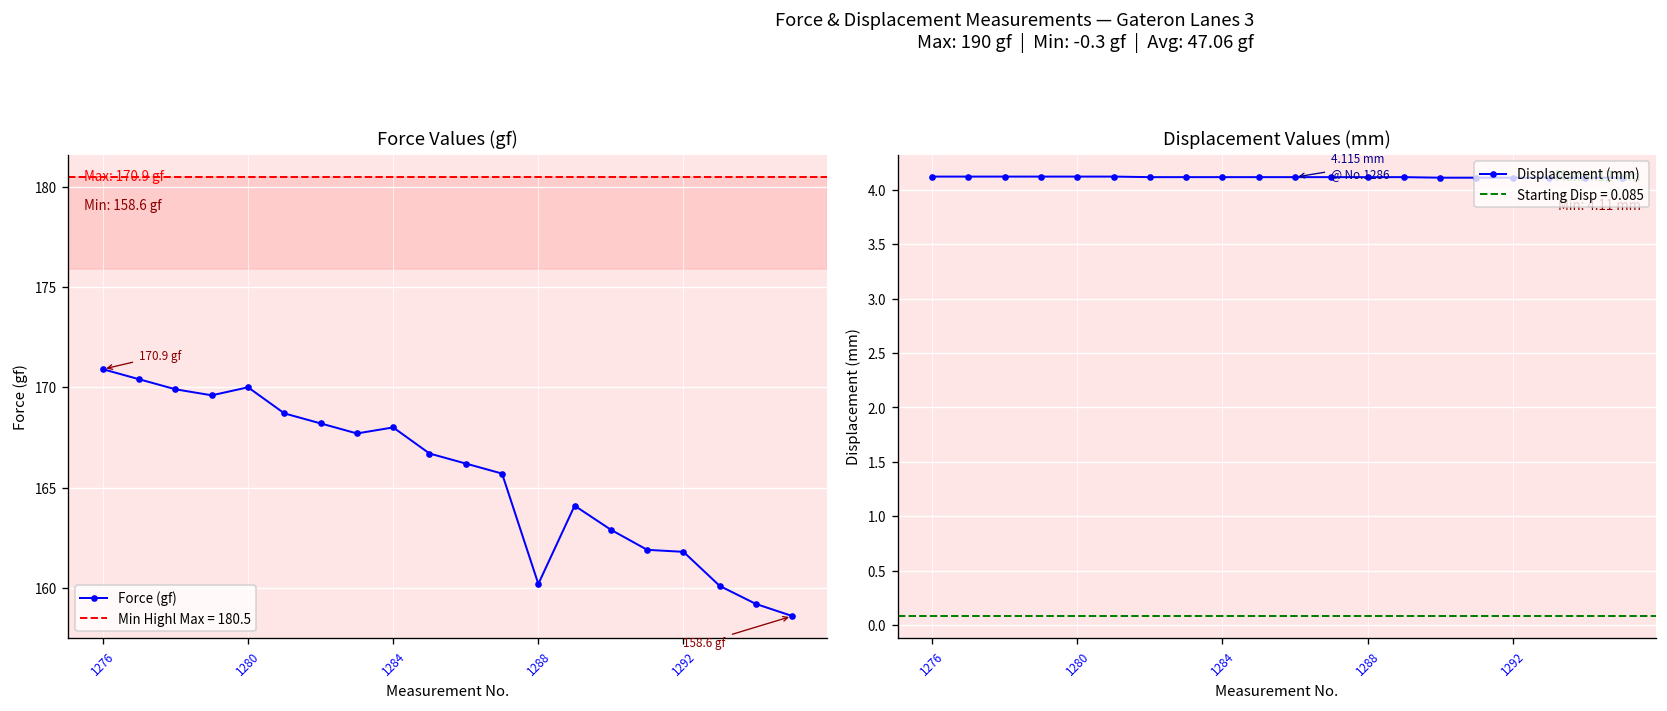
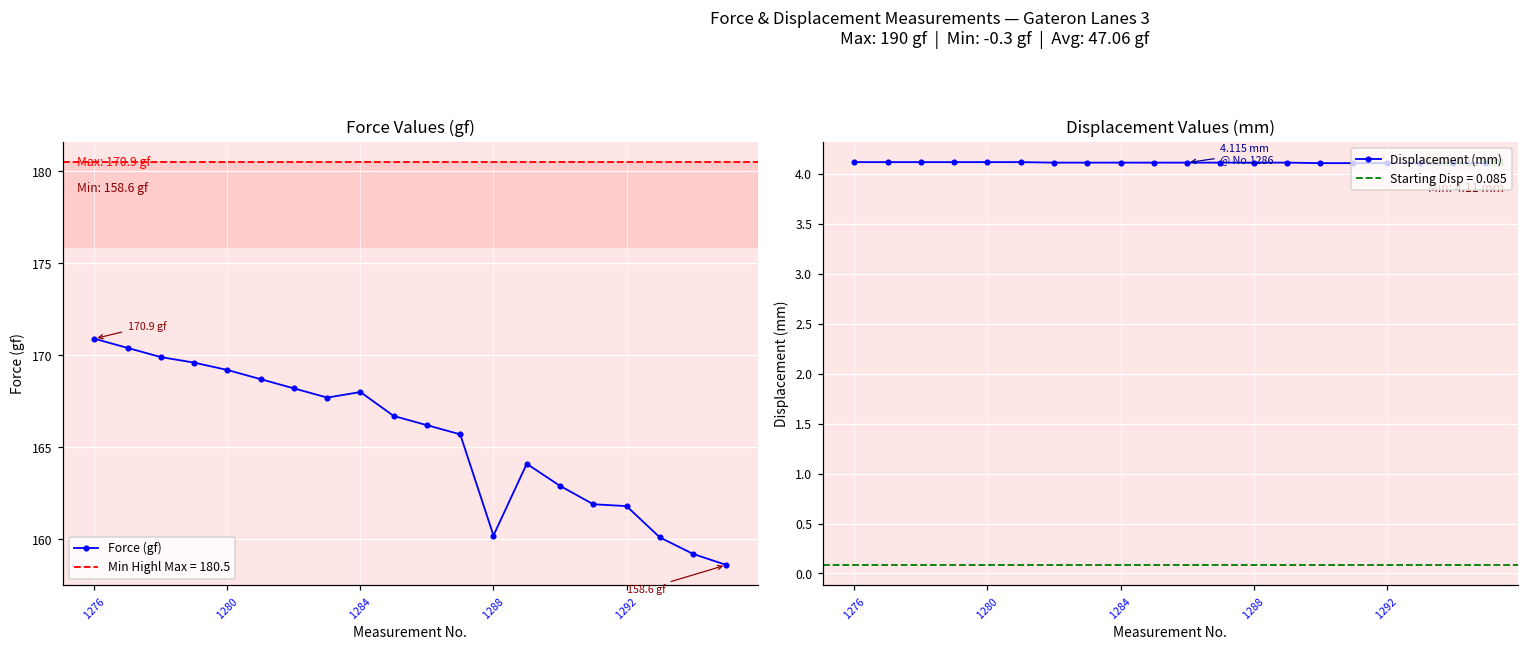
  {
    "Force Values (gf)": {
-     "1280": 170.0,
+     "1280": 169.2,
      "1284": 168.0,
      "1288": 160.2,
      "1292": 161.8
    },
    "Displacement Values (mm)": {
      "1276": 4.1,
      "1280": 4.1,
      "1284": 4.1
    }
  }
